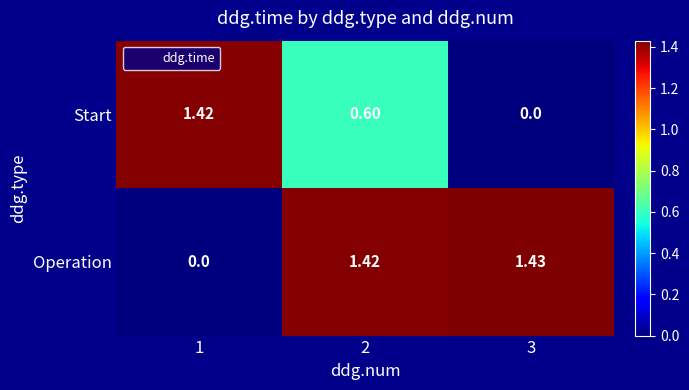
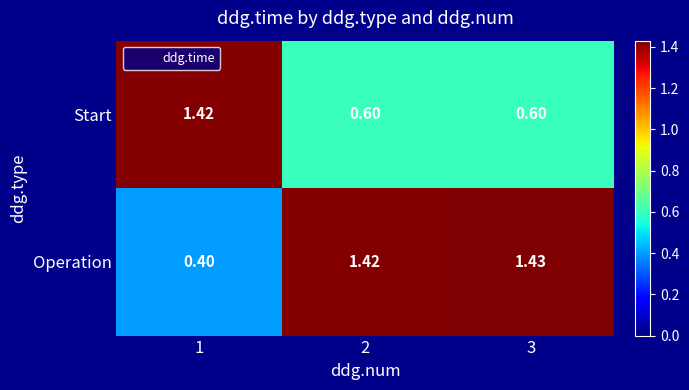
  {
    "Start": {
      "1": 1.42,
      "2": 0.60,
-     "3": 0.0
+     "3": 0.60
    },
    "Operation": {
-     "1": 0.0,
+     "1": 0.40,
      "2": 1.42,
      "3": 1.43
    }
  }
